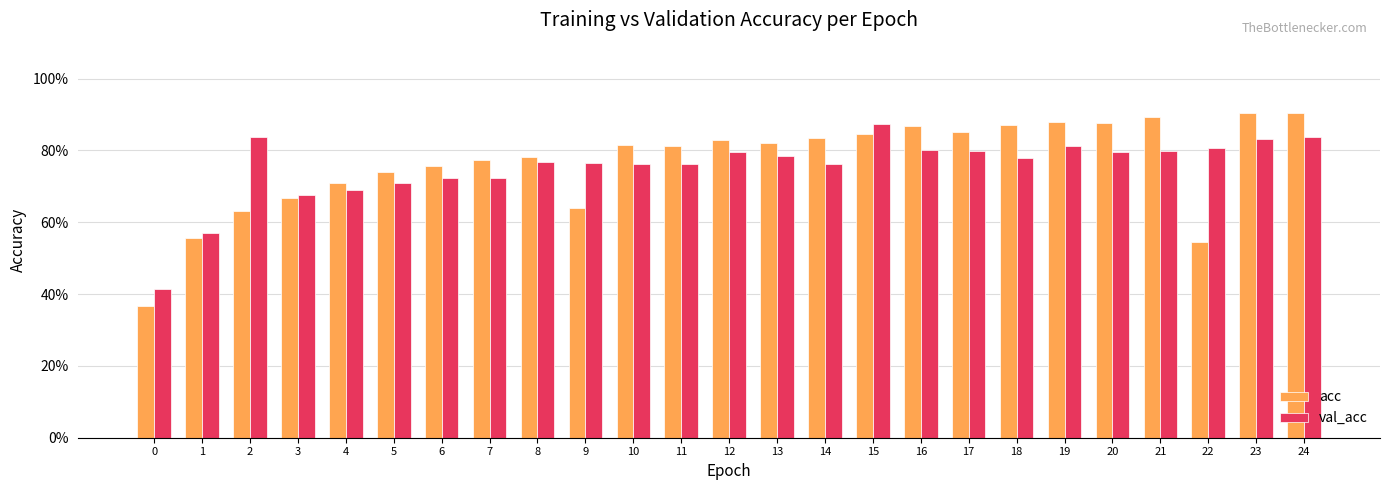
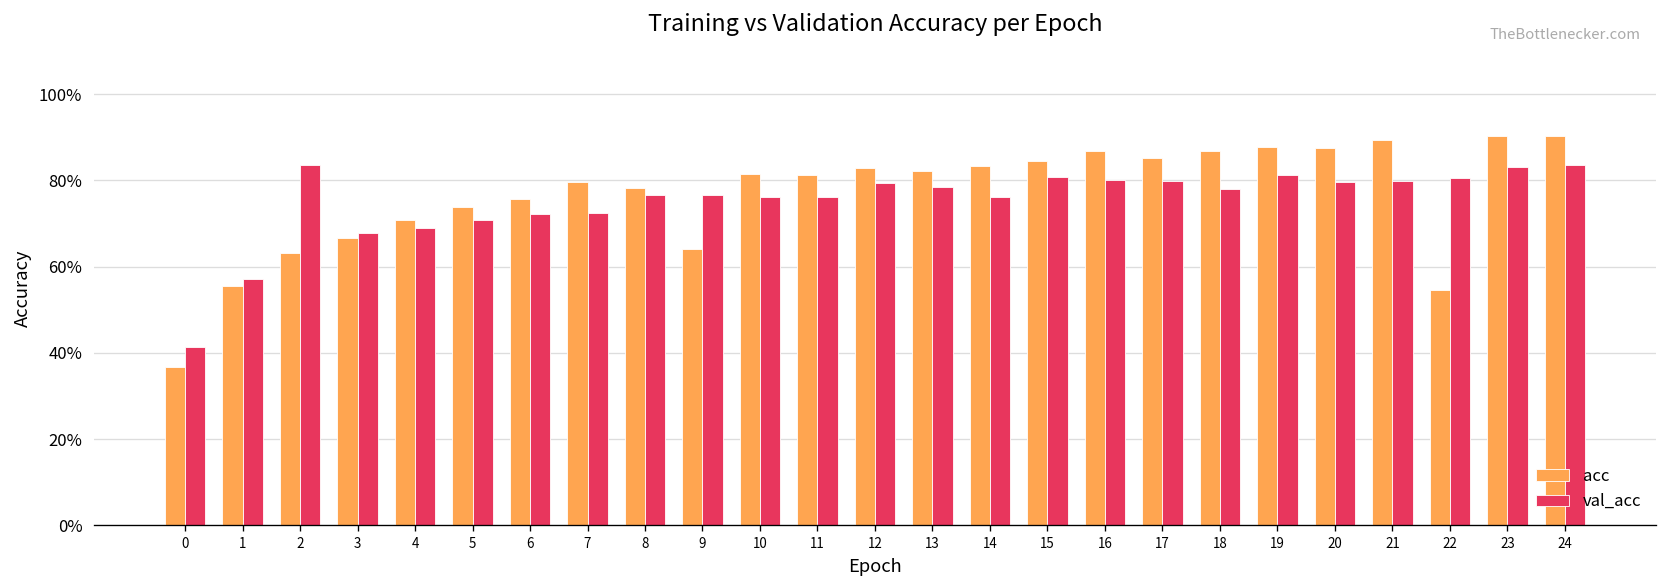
  {
    "acc": {
      "0": "37%",
      "1": "56%",
      "2": "63%",
      "3": "67%",
      "4": "71%",
      "5": "74%",
      "6": "76%",
-     "7": "77%",
+     "7": "80%",
      "8": "78%",
      "9": "64%",
      "10": "81%",
      "11": "81%",
      "12": "83%",
      "13": "82%",
      "14": "83%",
      "15": "84%",
      "16": "87%",
      "17": "85%",
      "18": "87%",
      "19": "88%",
      "20": "88%",
      "21": "89%",
      "22": "55%",
      "23": "90%",
      "24": "90%"
    },
    "val_acc": {
      "0": "41%",
      "1": "57%",
      "2": "84%",
      "3": "68%",
      "4": "69%",
      "5": "71%",
      "6": "72%",
      "7": "72%",
      "8": "77%",
      "9": "77%",
      "10": "76%",
      "11": "76%",
      "12": "79%",
      "13": "79%",
      "14": "76%",
-     "15": "87%",
+     "15": "81%",
      "16": "80%",
      "17": "80%",
      "18": "78%",
      "19": "81%",
      "20": "80%",
      "21": "80%",
      "22": "81%",
      "23": "83%",
      "24": "84%"
    }
  }
